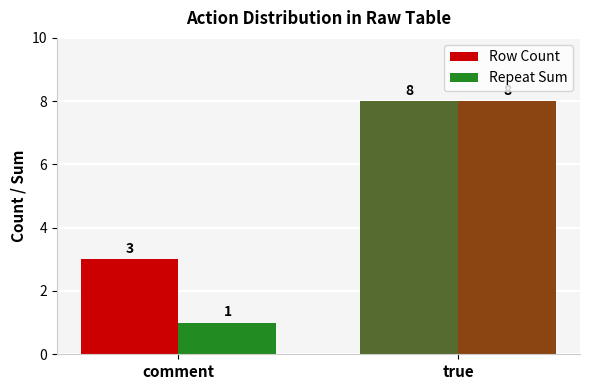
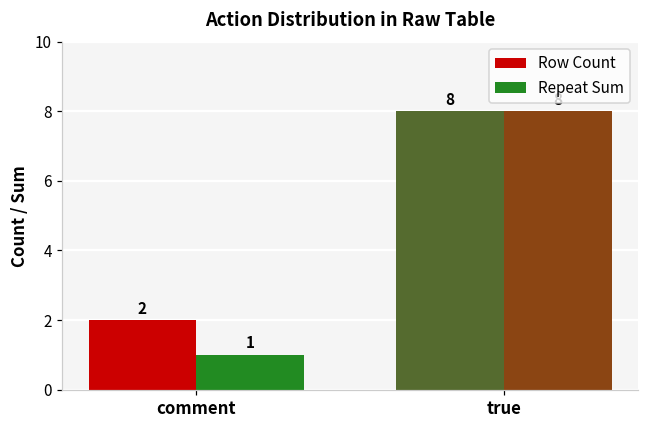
  {
    "Row Count": {
-     "comment": 3,
+     "comment": 2,
      "true": 8
    },
    "Repeat Sum": {
      "comment": 1
    }
  }
